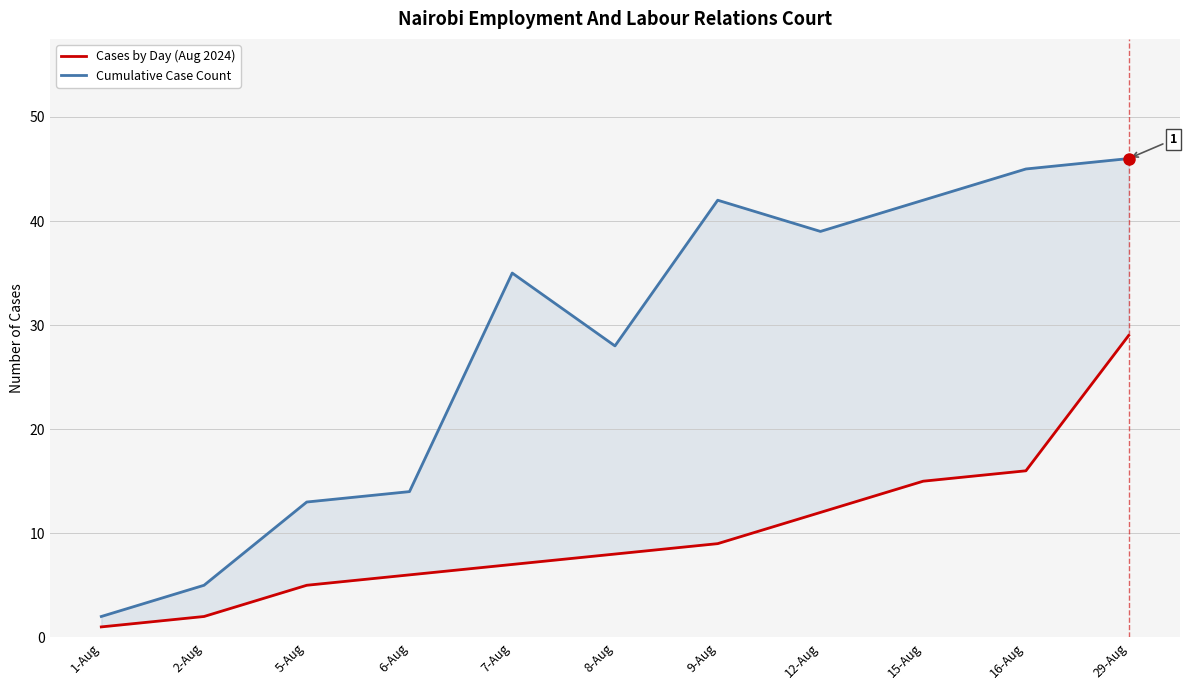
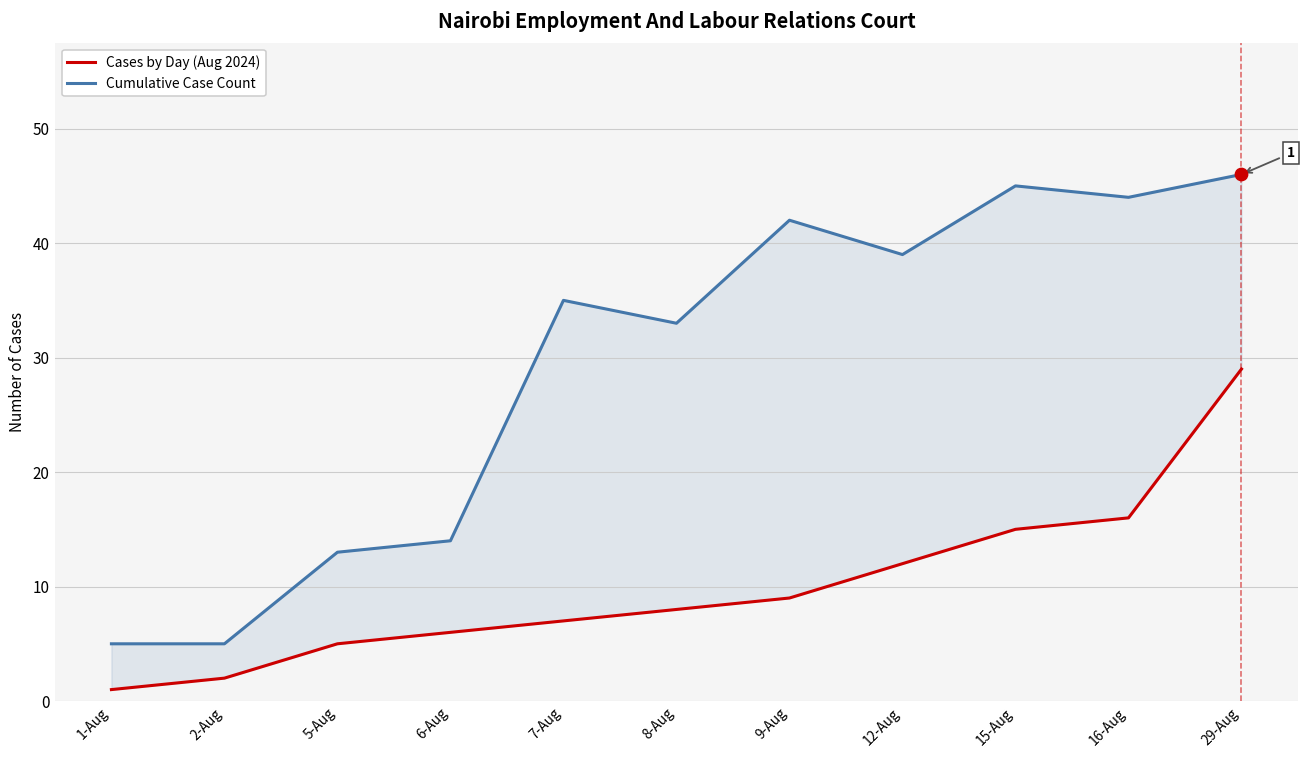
  {
    "Cumulative Case Count": {
-     "1-Aug": 2,
+     "1-Aug": 5,
      "2-Aug": 5,
      "5-Aug": 13,
      "6-Aug": 14,
      "7-Aug": 35,
-     "8-Aug": 28,
+     "8-Aug": 33,
      "9-Aug": 42,
      "12-Aug": 39,
-     "15-Aug": 42,
-     "16-Aug": 45
+     "15-Aug": 45,
+     "16-Aug": 44
    }
  }
